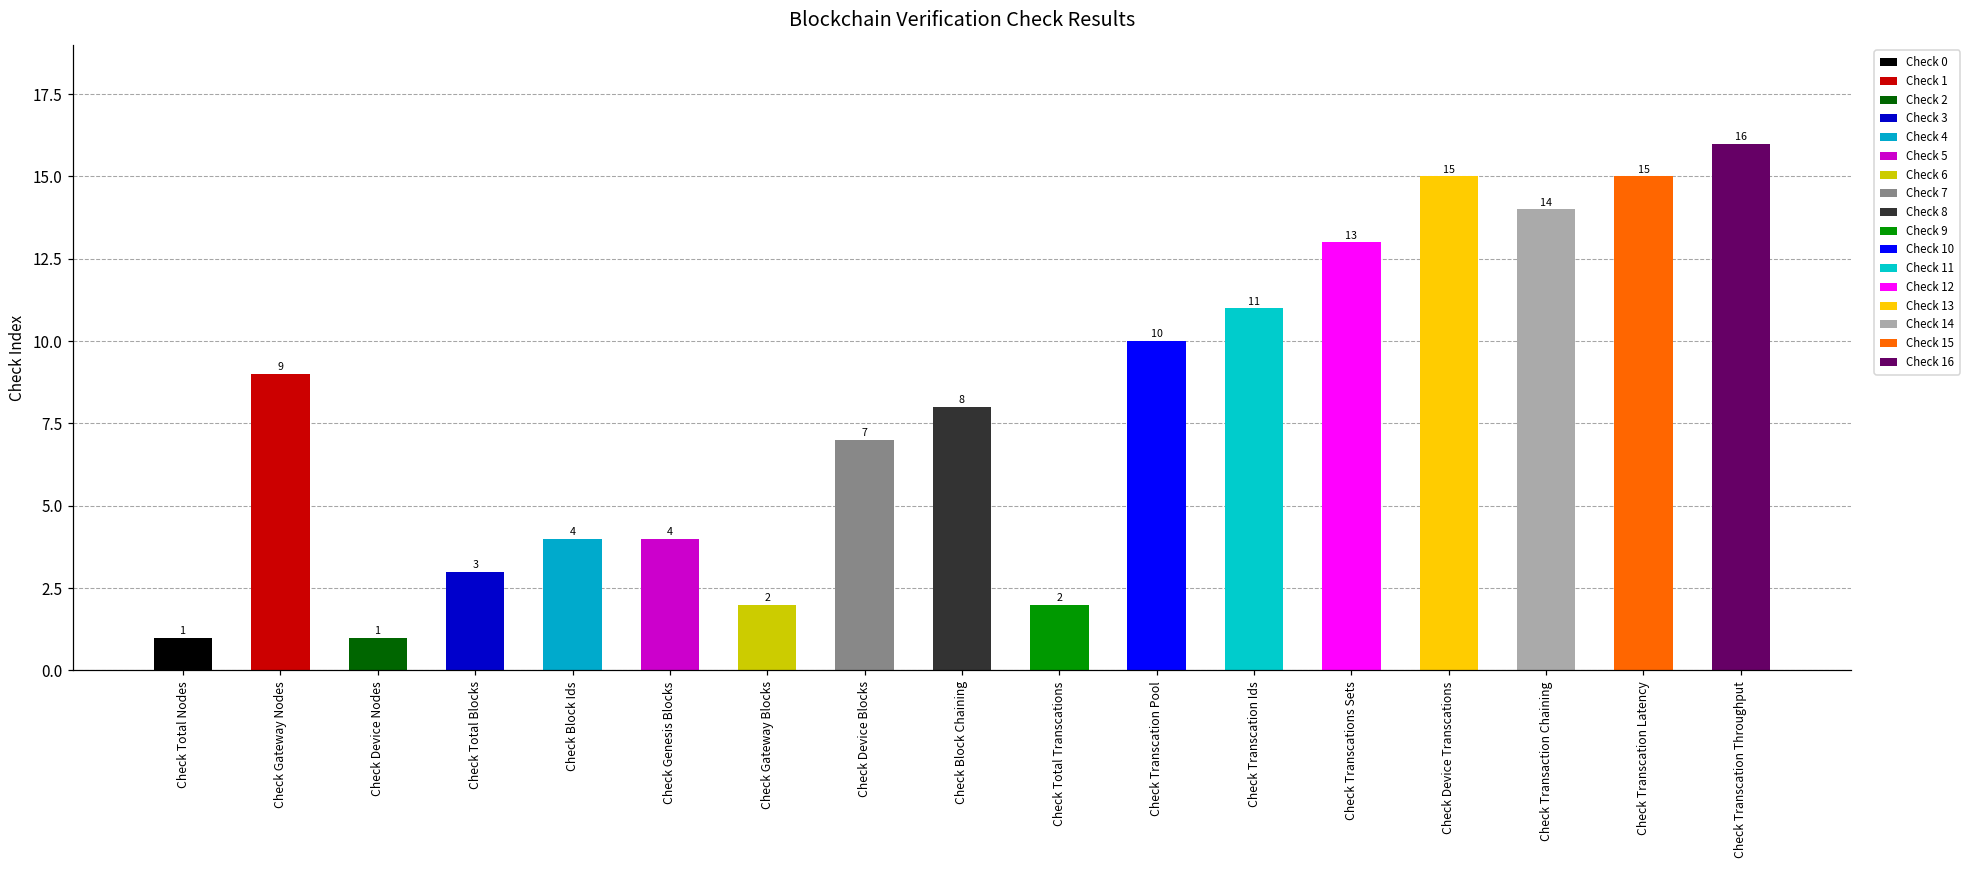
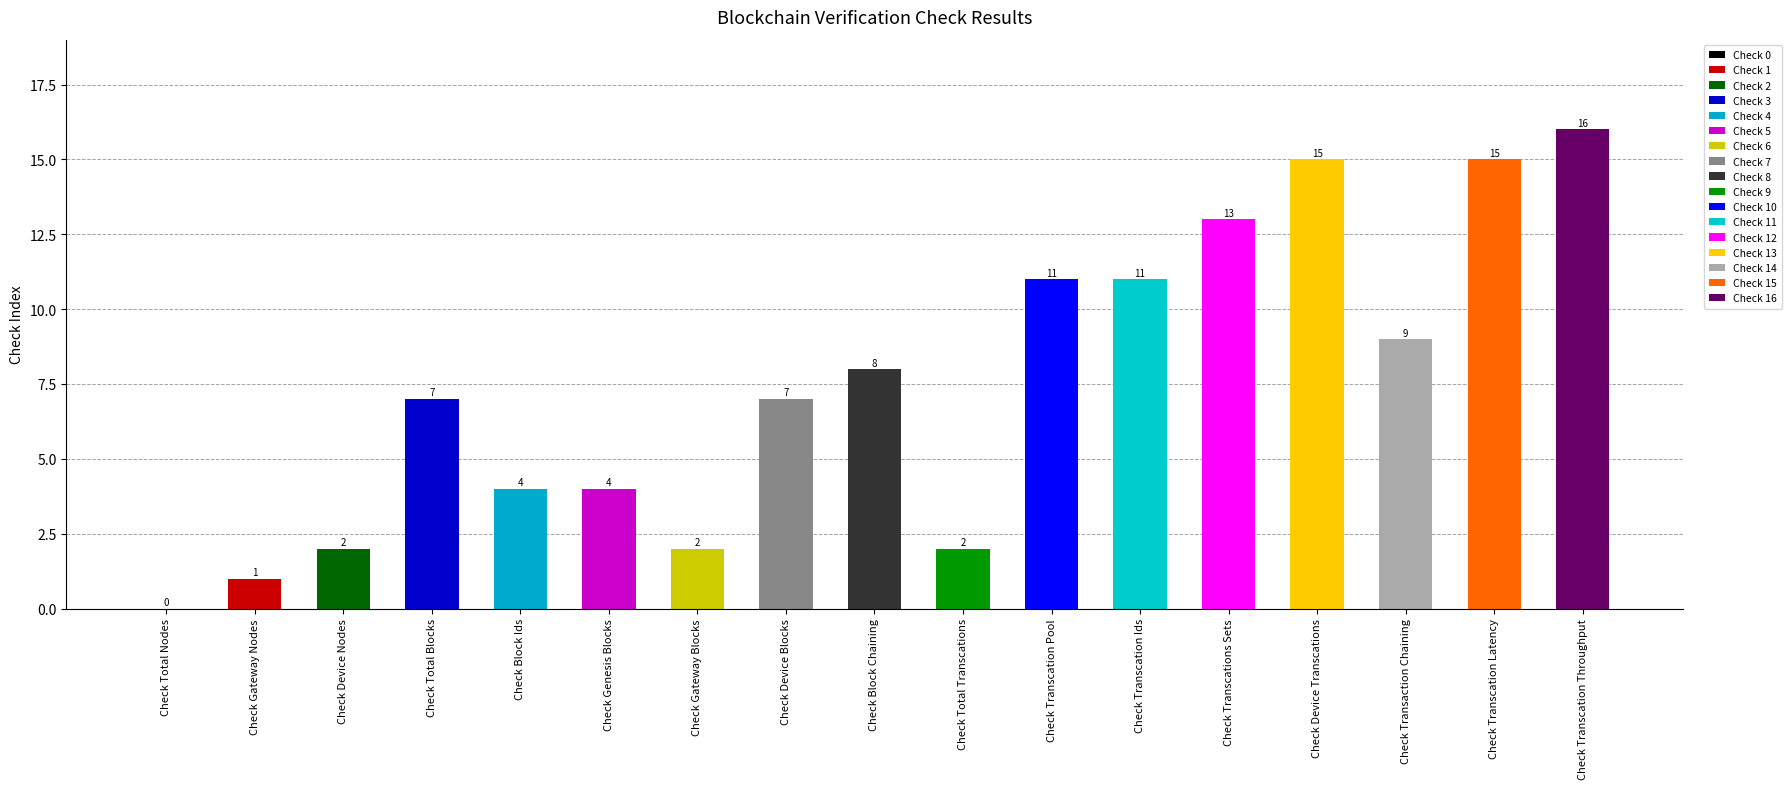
  {
-   "Check Total Nodes": 1,
-   "Check Gateway Nodes": 9,
-   "Check Device Nodes": 1,
-   "Check Total Blocks": 3,
+   "Check Total Nodes": 0,
+   "Check Gateway Nodes": 1,
+   "Check Device Nodes": 2,
+   "Check Total Blocks": 7,
    "Check Block Ids": 4,
    "Check Genesis Blocks": 4,
    "Check Gateway Blocks": 2,
    "Check Device Blocks": 7,
    "Check Block Chaining": 8,
    "Check Total Transcations": 2,
-   "Check Transcation Pool": 10,
+   "Check Transcation Pool": 11,
    "Check Transcation Ids": 11,
    "Check Transcations Sets": 13,
    "Check Device Transcations": 15,
-   "Check Transaction Chaining": 14,
+   "Check Transaction Chaining": 9,
    "Check Transcation Latency": 15,
    "Check Transcation Throughput": 16
  }
